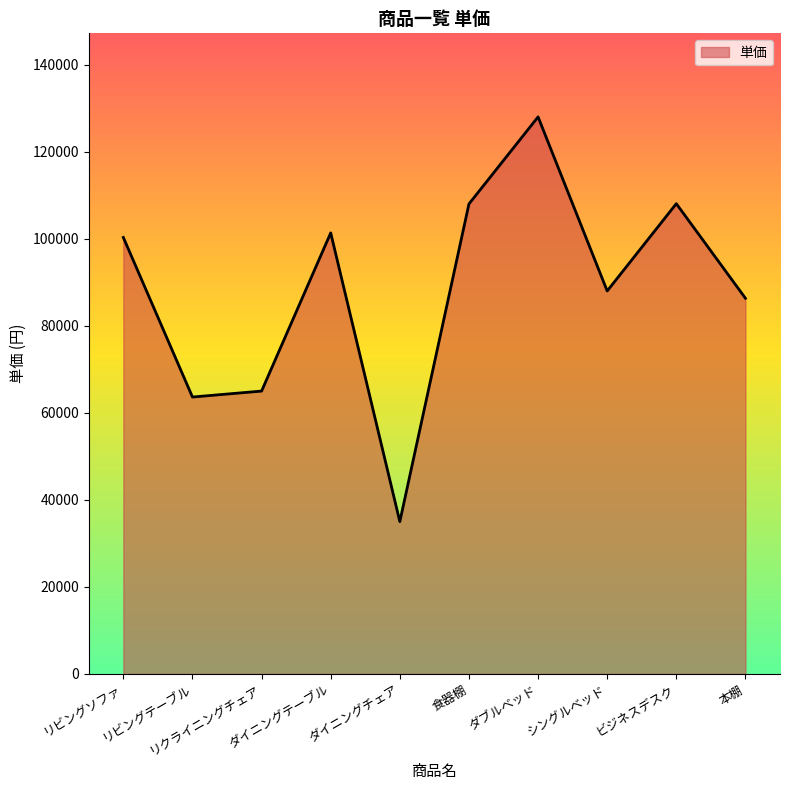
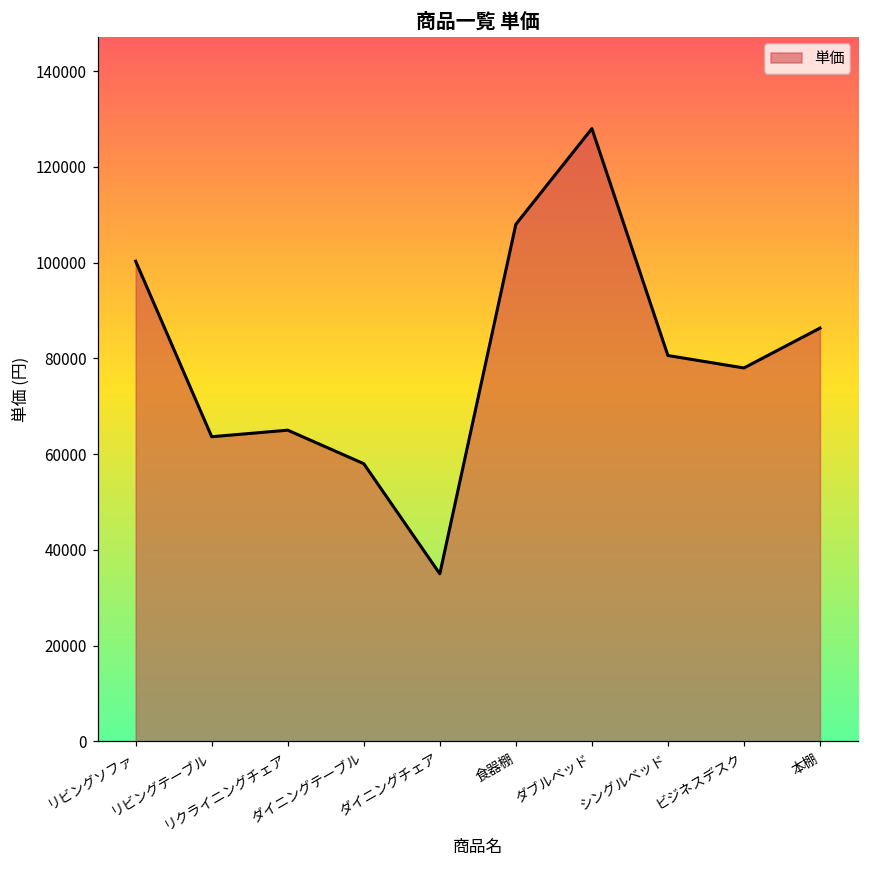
  {
    "リビングソファ": 100000,
    "リビングテーブル": 64000,
    "リクライニングチェア": 65000,
-   "ダイニングテーブル": 101000,
+   "ダイニングテーブル": 58000,
    "ダイニングチェア": 35000,
    "食器棚": 108000,
    "ダブルベッド": 128000,
-   "シングルベッド": 88000,
-   "ビジネスデスク": 108000,
+   "シングルベッド": 81000,
+   "ビジネスデスク": 78000,
    "本棚": 86000
  }
